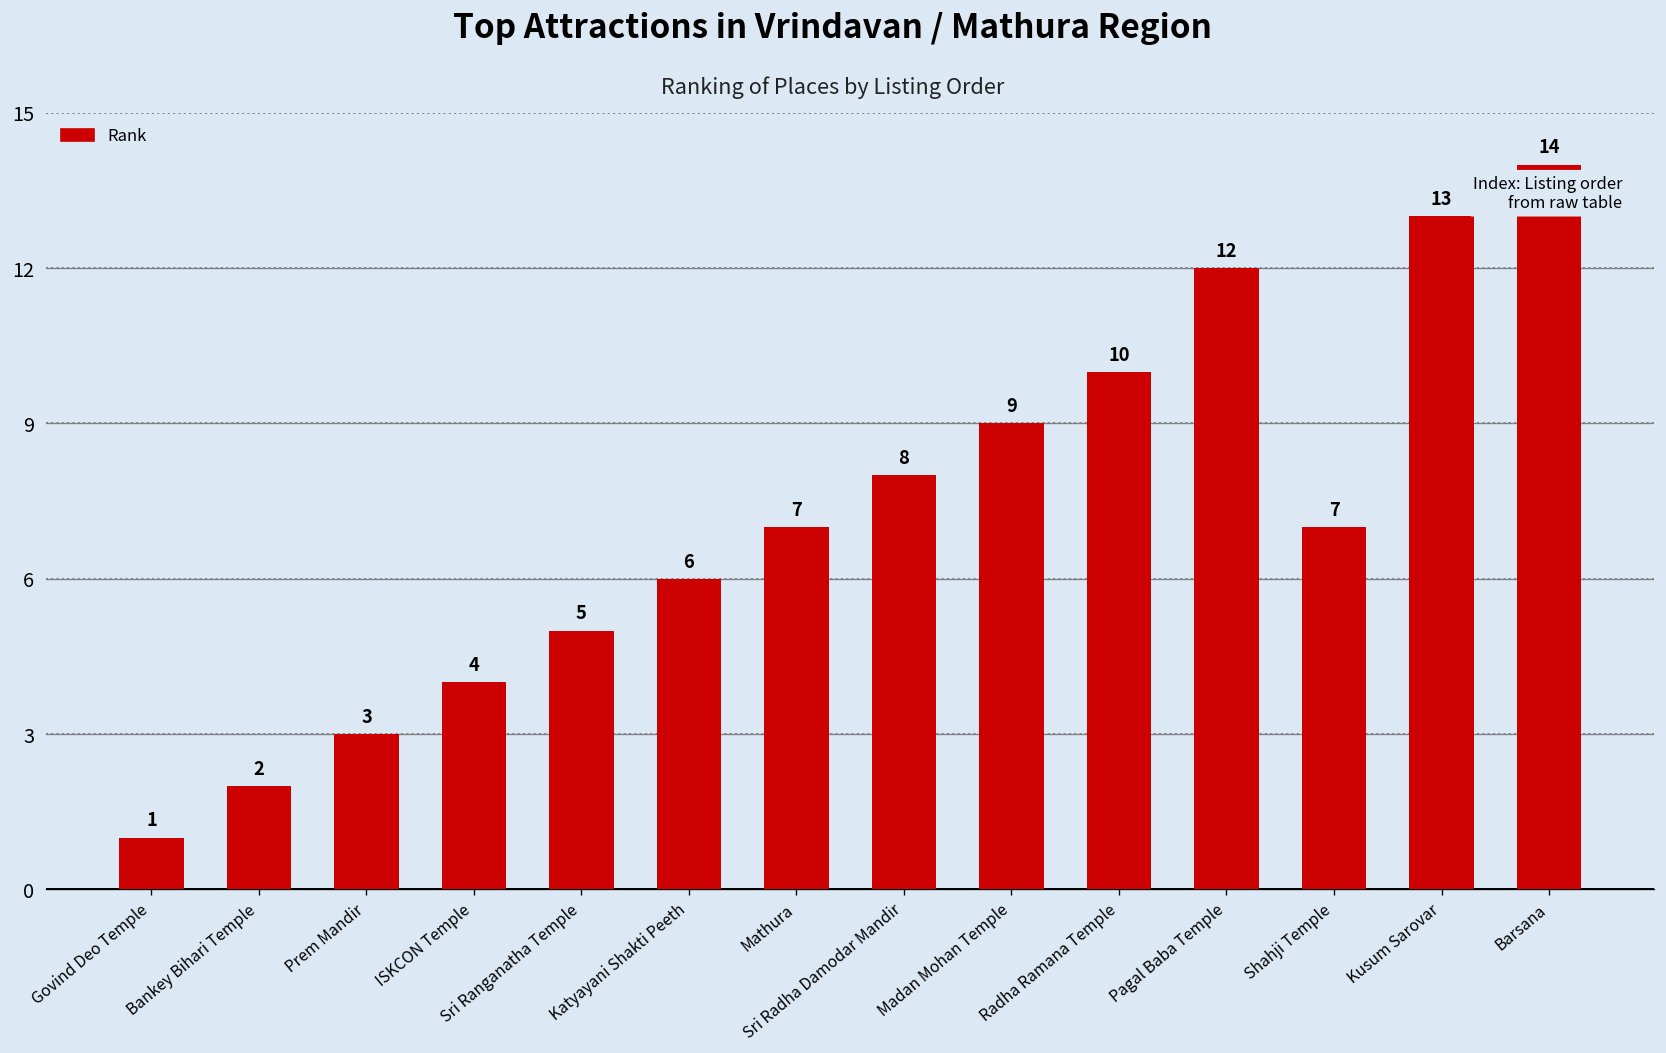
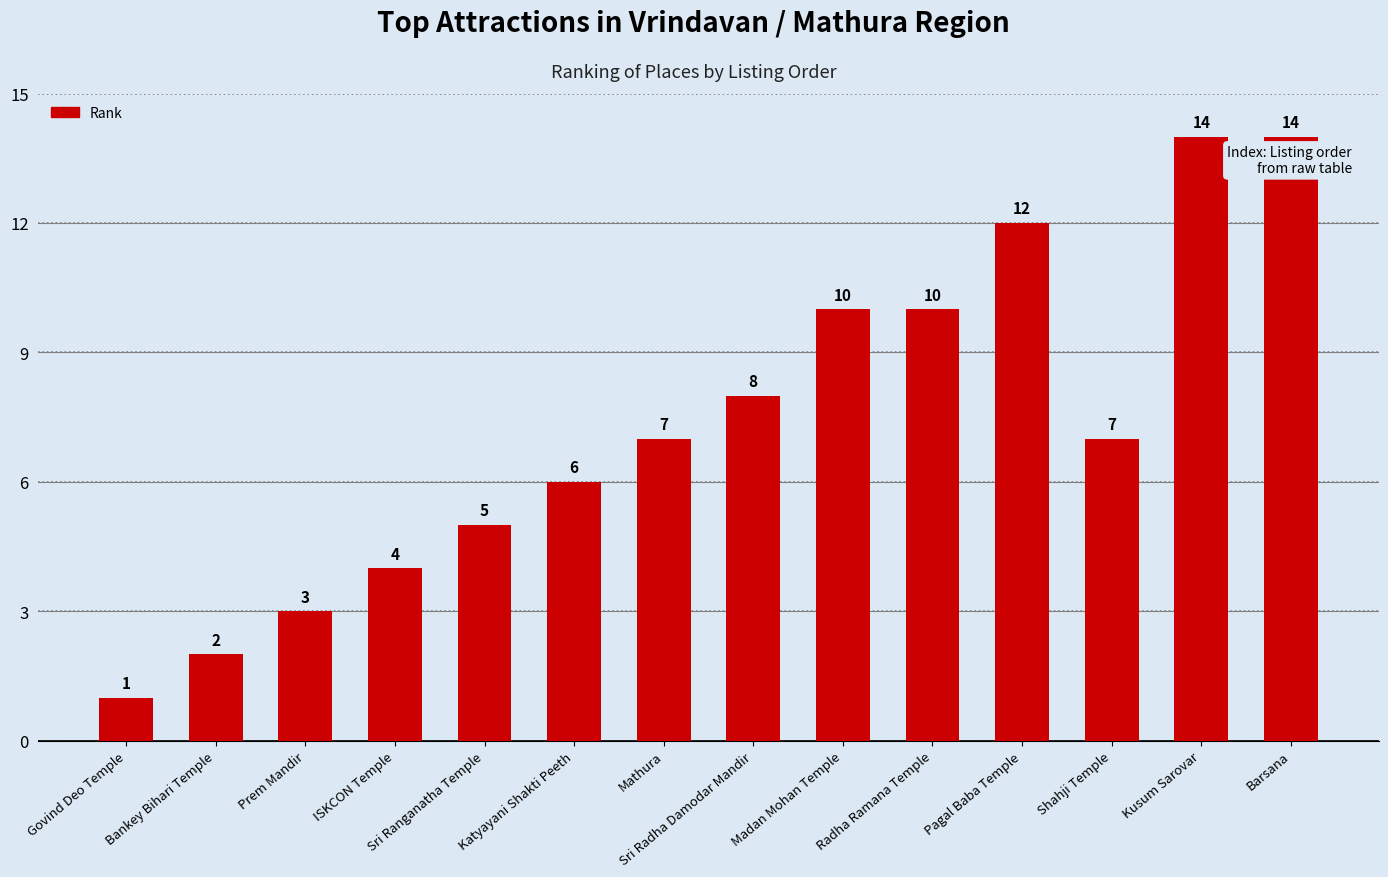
  {
    "Govind Deo Temple": 1,
    "Bankey Bihari Temple": 2,
    "Prem Mandir": 3,
    "ISKCON Temple": 4,
    "Sri Ranganatha Temple": 5,
    "Katyayani Shakti Peeth": 6,
    "Mathura": 7,
    "Sri Radha Damodar Mandir": 8,
-   "Madan Mohan Temple": 9,
+   "Madan Mohan Temple": 10,
    "Radha Ramana Temple": 10,
    "Pagal Baba Temple": 12,
    "Shahji Temple": 7,
-   "Kusum Sarovar": 13,
+   "Kusum Sarovar": 14,
    "Barsana": 14
  }
